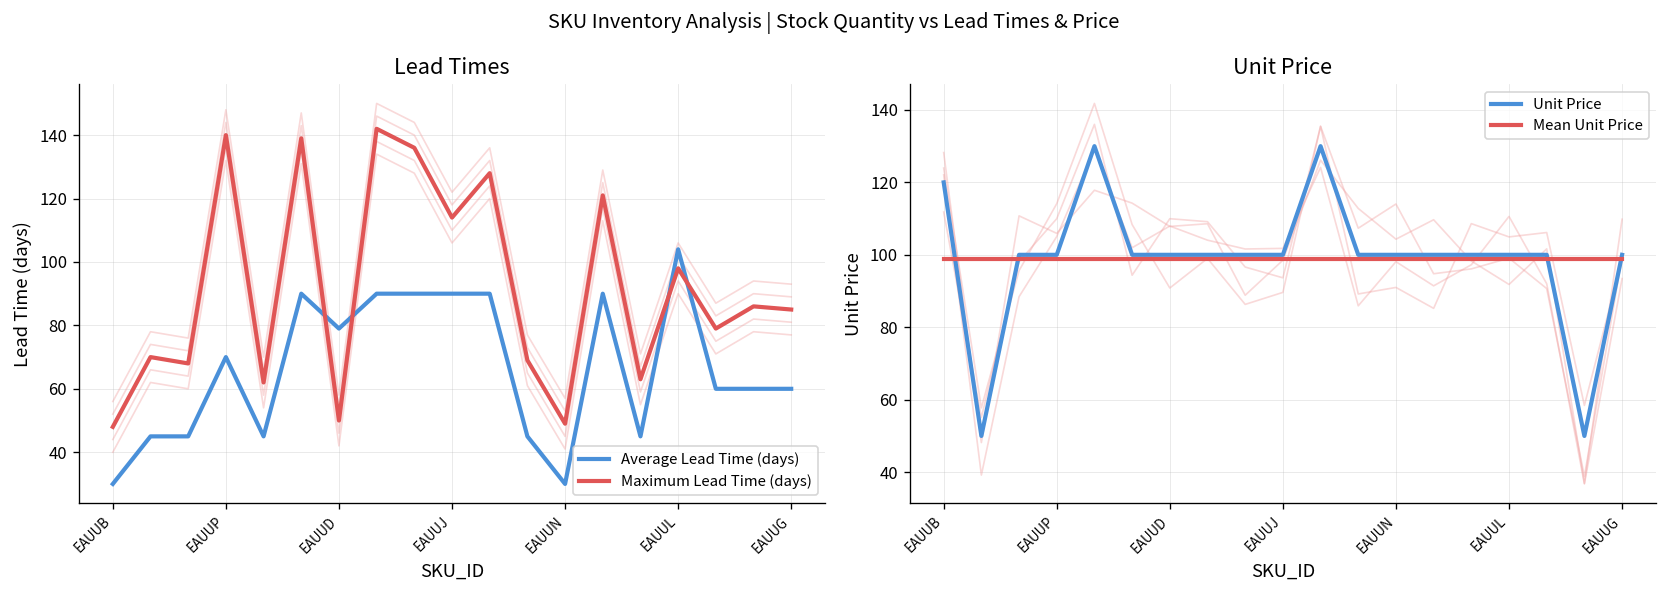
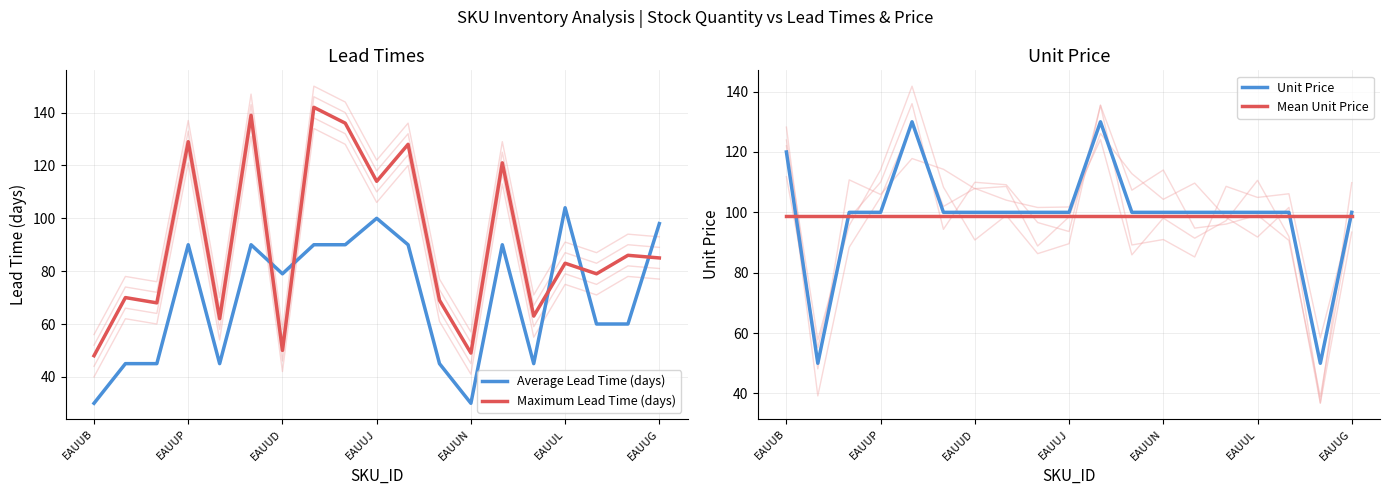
  {
    "Lead Times": {
      "Average Lead Time (days)": {
        "EAUUB": 30,
-       "EAUUP": 70,
+       "EAUUP": 90,
        "EAUUD": 79,
-       "EAUUJ": 90,
+       "EAUUJ": 100,
        "EAUUN": 30,
        "EAUUL": 104,
-       "EAUUG": 60
+       "EAUUG": 98
      },
      "Maximum Lead Time (days)": {
        "EAUUB": 48,
-       "EAUUP": 140,
+       "EAUUP": 129,
        "EAUUD": 50,
        "EAUUJ": 114,
        "EAUUN": 49,
-       "EAUUL": 98,
+       "EAUUL": 83,
        "EAUUG": 85
      }
    },
    "Unit Price": {
      "Unit Price": {
        "EAUUB": 120,
        "EAUUP": 100,
        "EAUUD": 100,
        "EAUUJ": 100,
        "EAUUN": 100,
        "EAUUL": 100
      },
      "Mean Unit Price": {
        "EAUUB": 99,
        "EAUUP": 99,
        "EAUUD": 99,
        "EAUUN": 99
      }
    }
  }
